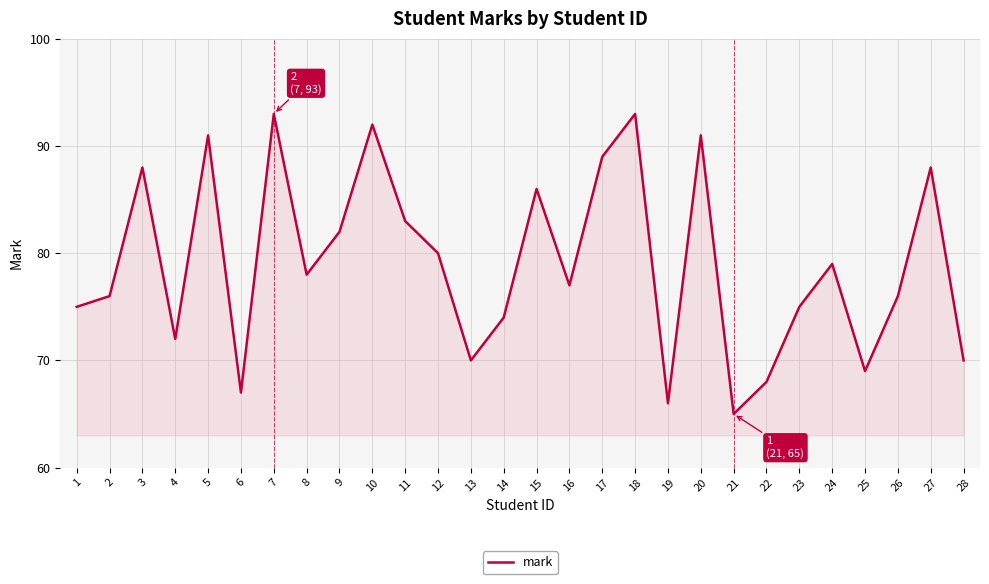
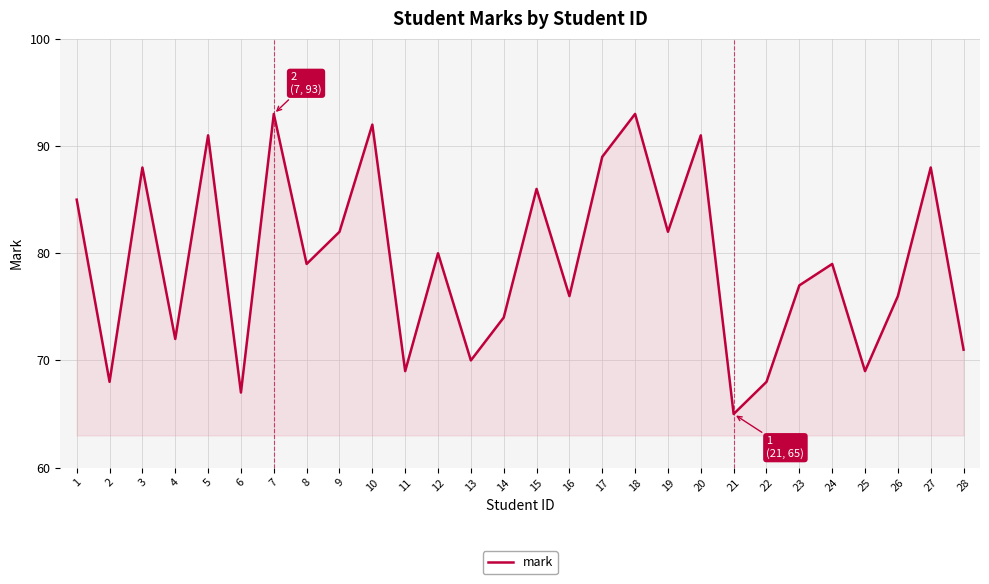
  {
-   "1": 75,
-   "2": 76,
+   "1": 85,
+   "2": 68,
    "3": 88,
    "4": 72,
    "5": 91,
    "6": 67,
-   "8": 78,
+   "8": 79,
    "9": 82,
    "10": 92,
-   "11": 83,
+   "11": 69,
    "12": 80,
    "13": 70,
    "14": 74,
    "15": 86,
-   "16": 77,
+   "16": 76,
    "17": 89,
    "18": 93,
-   "19": 66,
+   "19": 82,
    "20": 91,
    "21": 65,
    "22": 68,
-   "23": 75,
+   "23": 77,
    "24": 79,
    "25": 69,
    "26": 76,
    "27": 88,
-   "28": 70
+   "28": 71
  }
